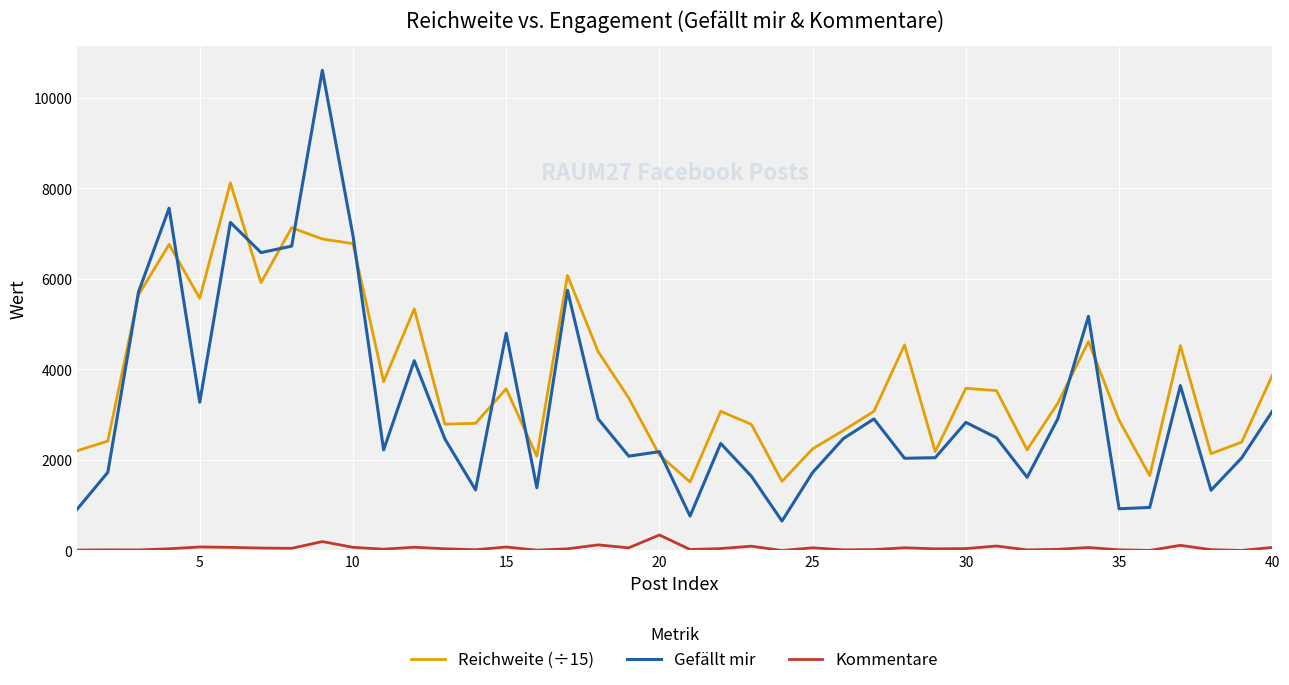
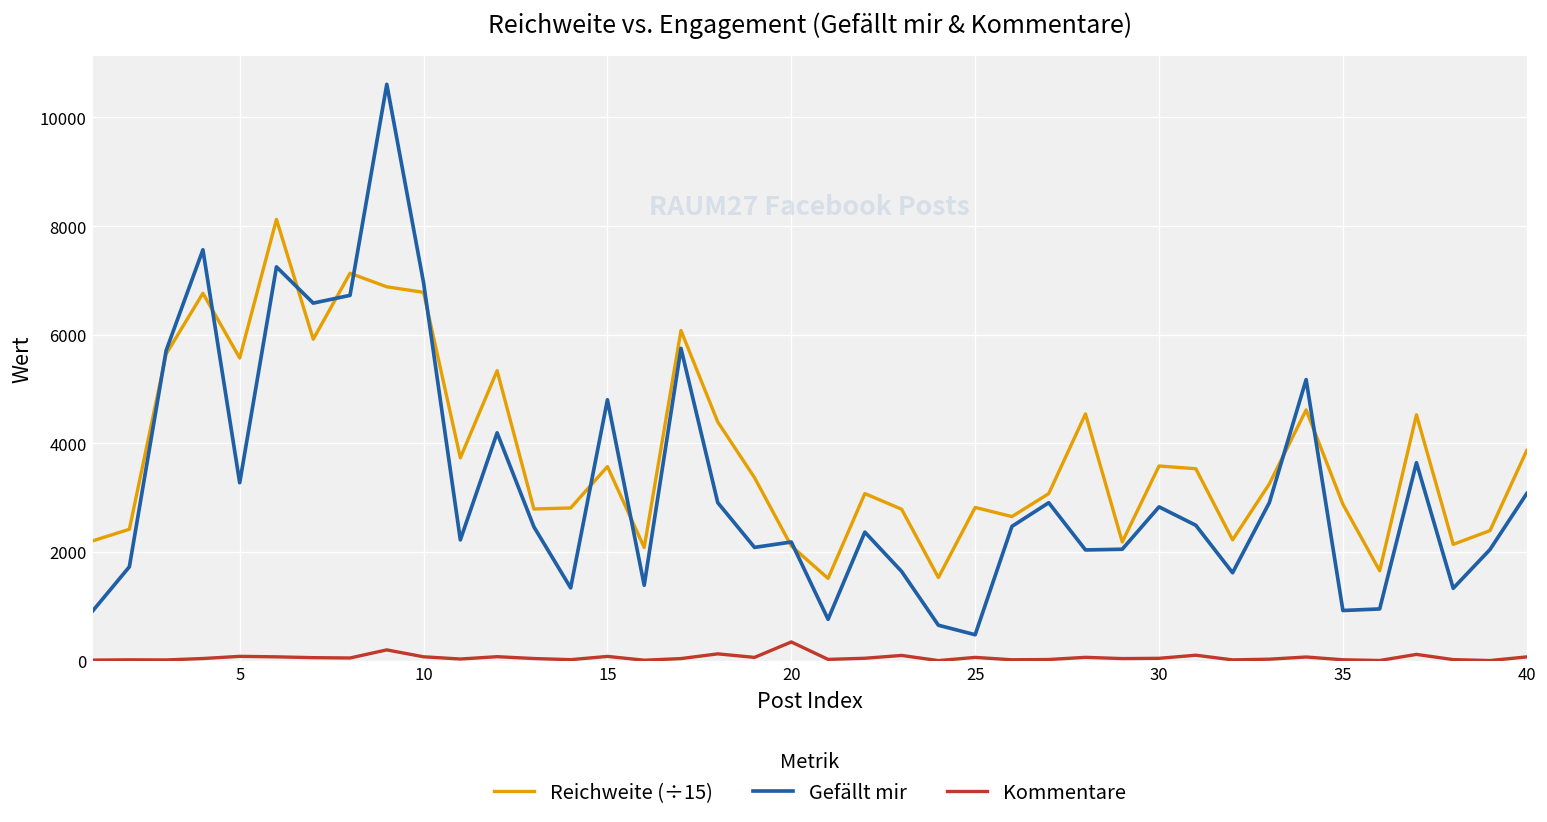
  {
    "Reichweite (÷15)": {
      "5": 5600,
      "10": 6800,
      "15": 3600,
      "20": 2100,
-     "25": 2200,
+     "25": 2800,
      "30": 3600,
      "35": 2900,
      "40": 3900
    },
    "Gefällt mir": {
      "5": 3300,
      "10": 7000,
      "15": 4800,
      "20": 2200,
-     "25": 1700,
+     "25": 500,
      "30": 2800,
      "35": 900,
      "40": 3100
    },
    "Kommentare": {
      "5": 100,
      "10": 100,
      "15": 100,
      "20": 300,
      "25": 100,
      "30": 0,
      "35": 0,
      "40": 100
    }
  }
